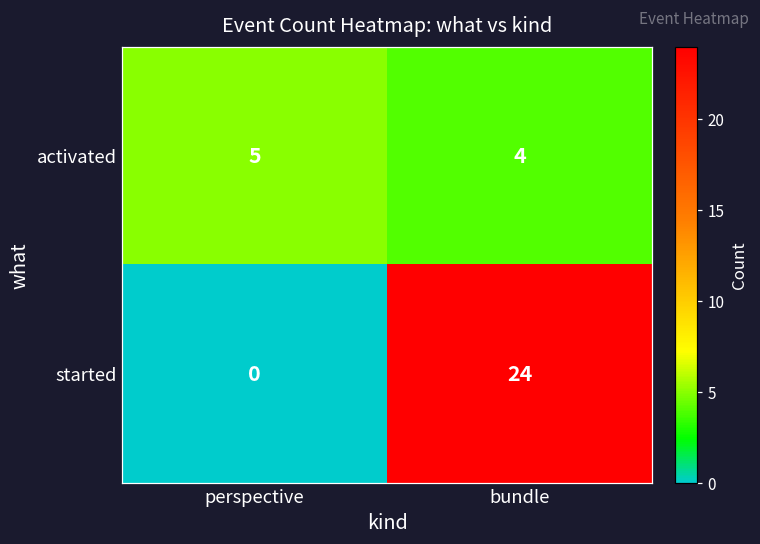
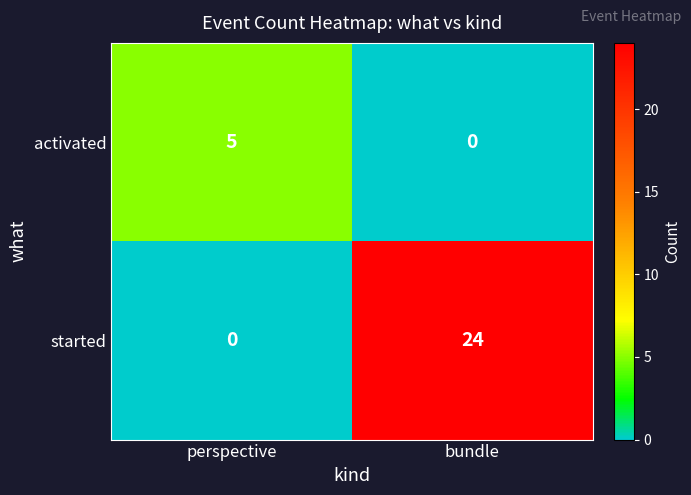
  {
    "activated": {
      "perspective": 5,
-     "bundle": 4
+     "bundle": 0
    },
    "started": {
      "perspective": 0,
      "bundle": 24
    }
  }
